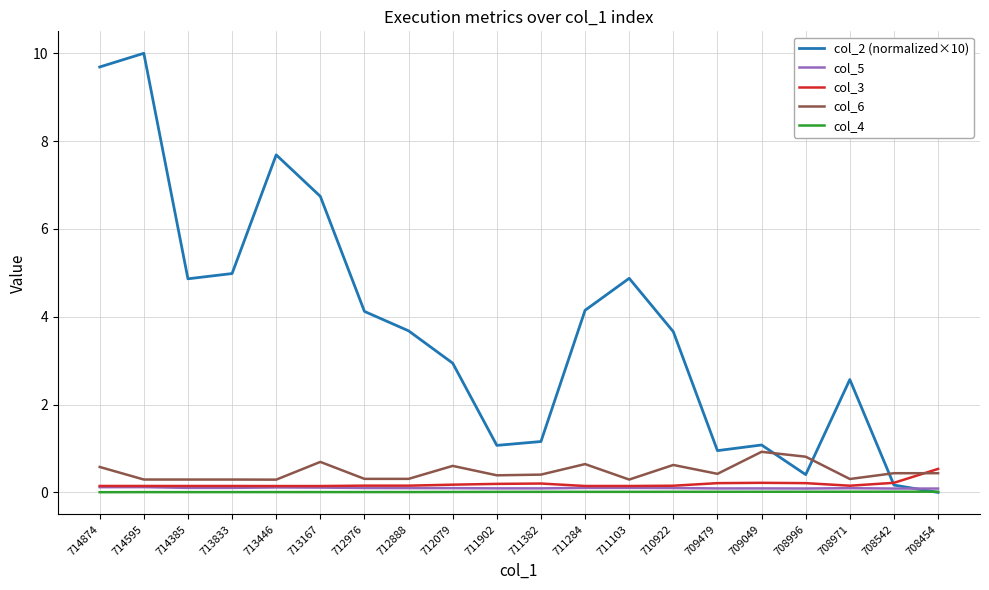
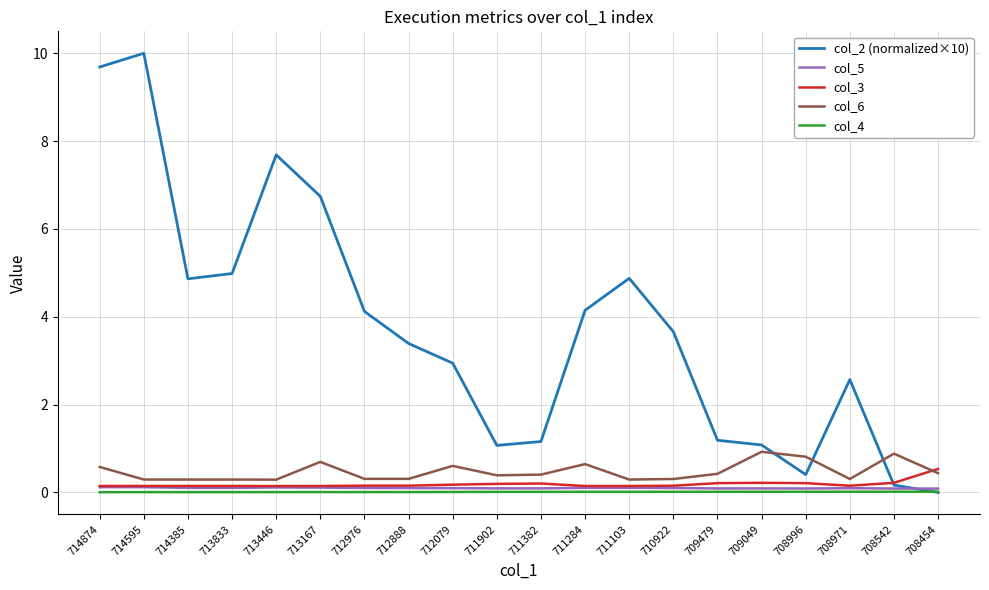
  {
    "col_2 (normalized×10)": {
      "714874": 9.7,
      "714595": 10.0,
      "714385": 4.9,
      "713833": 5.0,
      "713446": 7.7,
      "713167": 6.7,
      "712976": 4.1,
-     "712888": 3.7,
+     "712888": 3.4,
      "712079": 2.9,
      "711902": 1.1,
      "711382": 1.2,
      "711284": 4.1,
      "711103": 4.9,
      "710922": 3.7,
-     "709479": 1.0,
+     "709479": 1.2,
      "709049": 1.1,
      "708996": 0.4,
      "708971": 2.6
    },
    "col_5": {
      "712079": 0.1,
      "711902": 0.1,
      "711382": 0.1,
      "709479": 0.1,
      "709049": 0.1,
      "708996": 0.1,
      "708542": 0.1,
      "708454": 0.1
    },
    "col_3": {
      "712079": 0.2,
      "711902": 0.2,
      "711382": 0.2,
      "709479": 0.2,
      "709049": 0.2,
      "708996": 0.2,
      "708454": 0.5
    },
    "col_6": {
      "714874": 0.6,
      "714595": 0.3,
      "714385": 0.3,
      "713833": 0.3,
      "713446": 0.3,
      "713167": 0.7,
      "712976": 0.3,
      "712888": 0.3,
      "712079": 0.6,
      "711902": 0.4,
      "711382": 0.4,
      "711284": 0.6,
      "711103": 0.3,
-     "710922": 0.6,
+     "710922": 0.3,
      "709479": 0.4,
      "709049": 0.9,
      "708996": 0.8,
      "708971": 0.3,
-     "708542": 0.4,
+     "708542": 0.9,
      "708454": 0.4
    },
    "col_4": {
      "714874": 0.0,
      "714595": 0.0,
      "714385": 0.0,
      "713833": 0.0,
      "713446": 0.0,
      "713167": 0.0,
      "712976": 0.0,
      "712888": 0.0,
      "712079": 0.0,
      "711902": 0.0,
      "711382": 0.0,
      "711284": 0.0,
      "711103": 0.0,
      "710922": 0.0,
      "709479": 0.0,
      "709049": 0.0,
      "708996": 0.0,
      "708971": 0.0,
      "708542": 0.0
    }
  }
